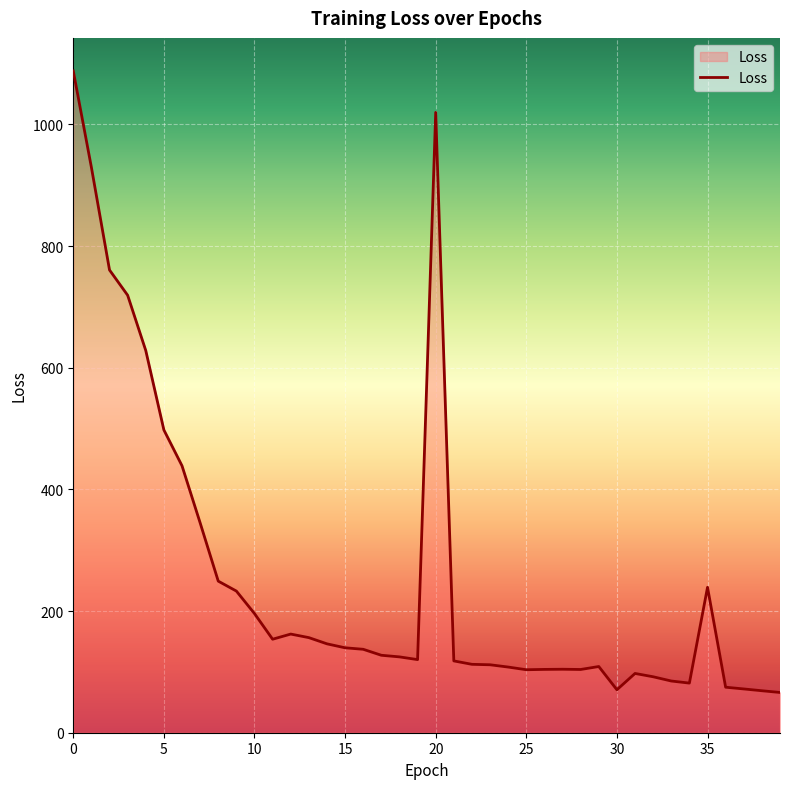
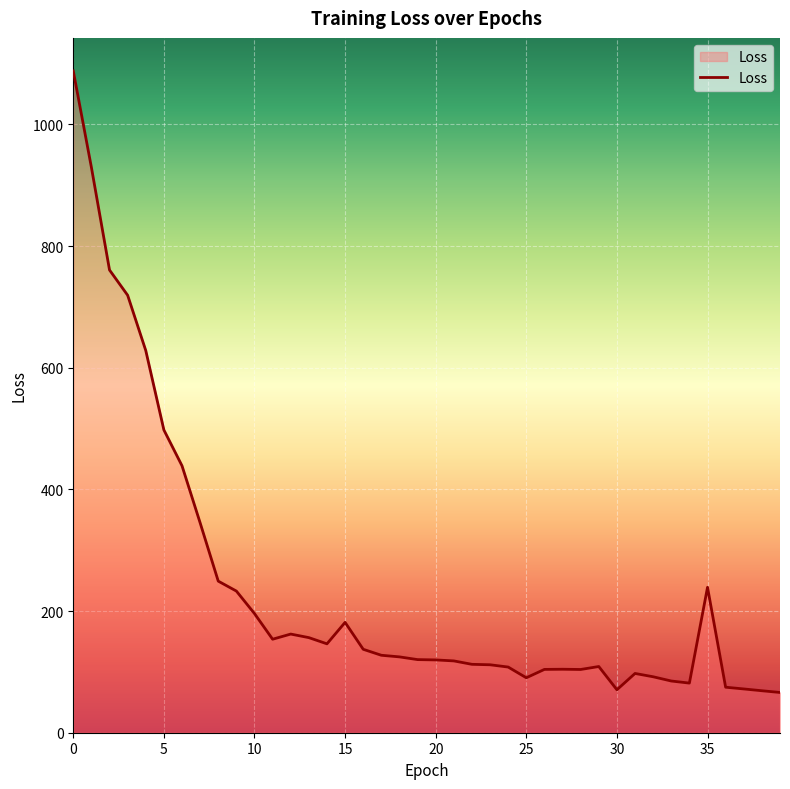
  {
    "0": 1090,
    "5": 500,
    "10": 200,
-   "15": 140,
-   "20": 1020,
-   "25": 100,
+   "15": 180,
+   "20": 120,
+   "25": 90,
    "30": 70,
    "35": 240
  }
